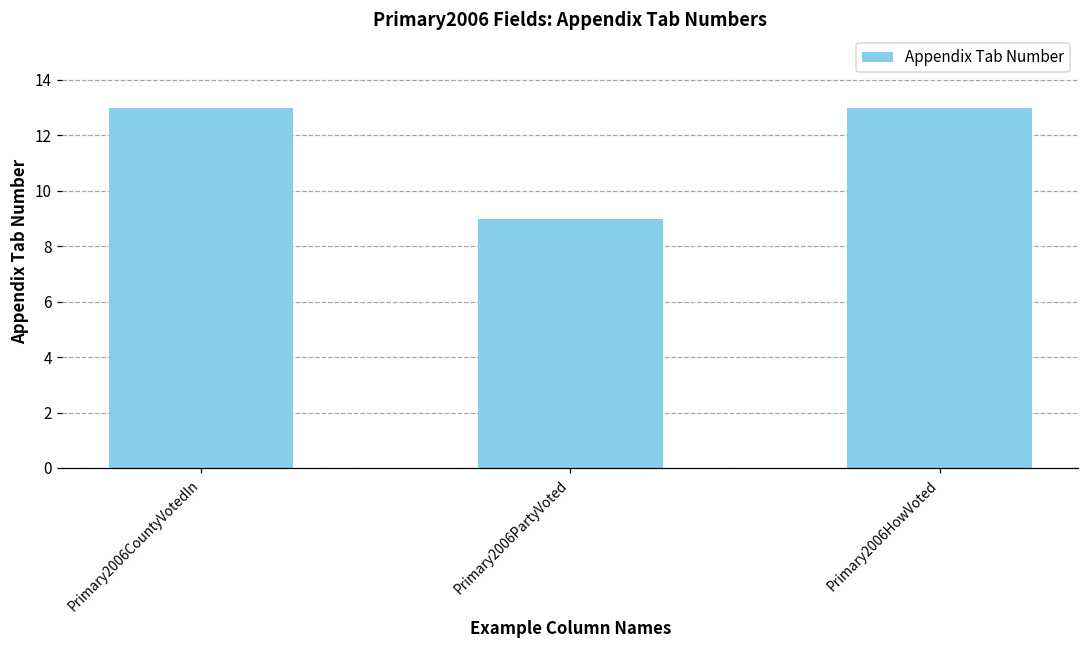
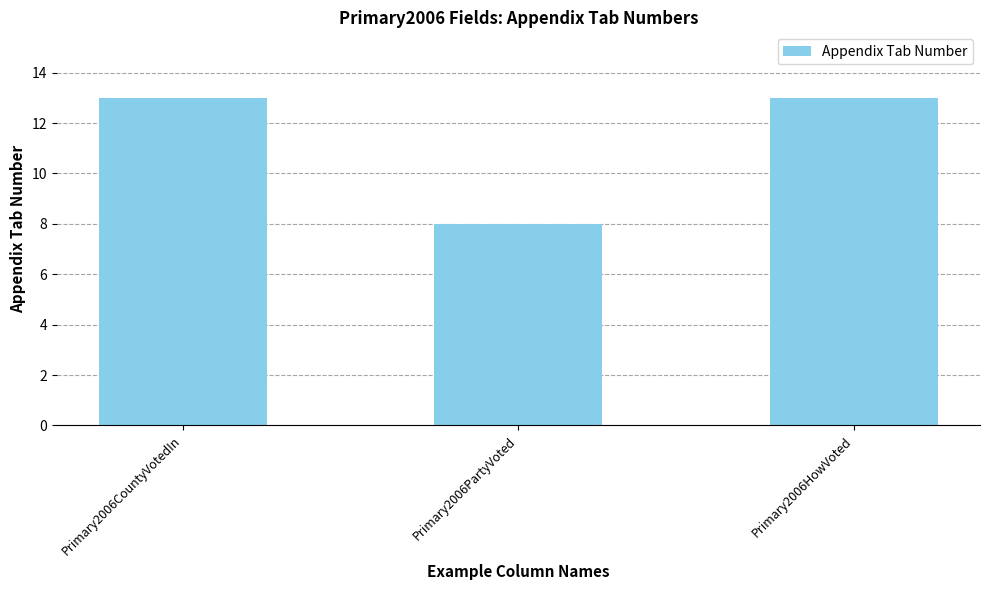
  {
    "Primary2006CountyVotedIn": 13,
-   "Primary2006PartyVoted": 9,
+   "Primary2006PartyVoted": 8,
    "Primary2006HowVoted": 13
  }
